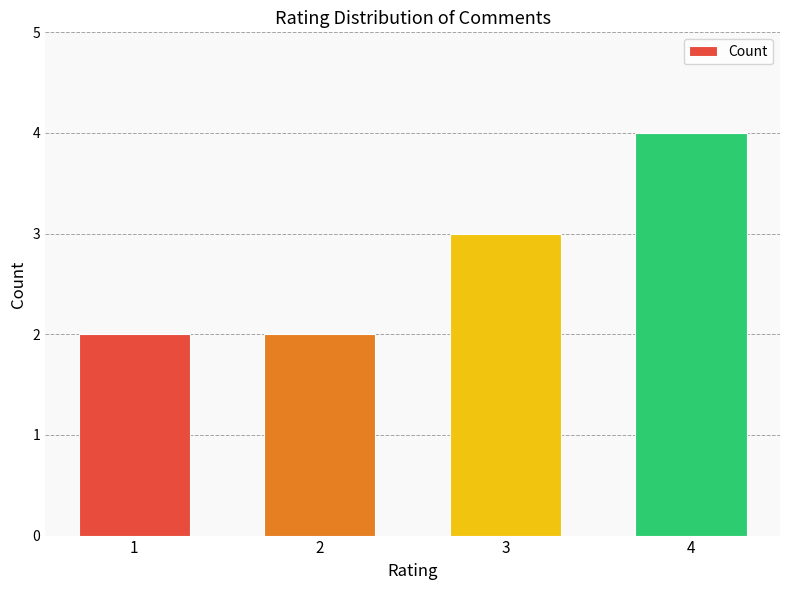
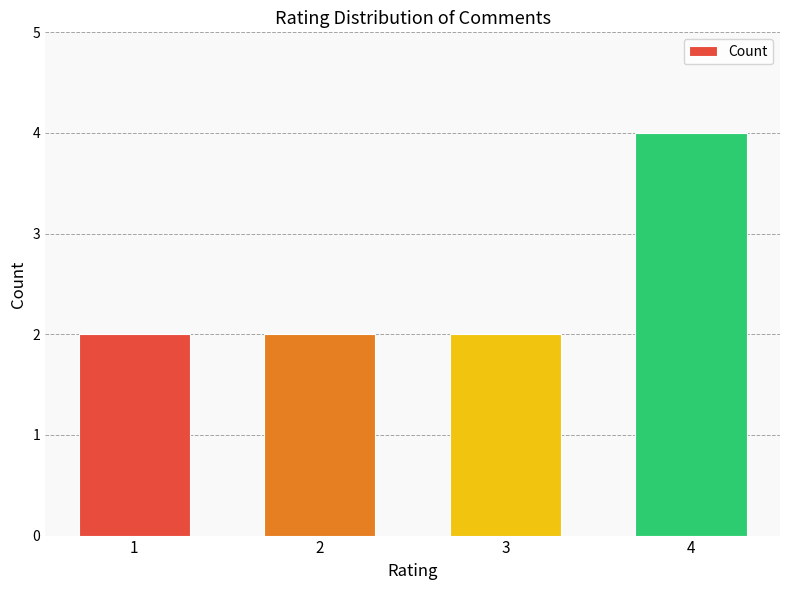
  {
    "1": 2,
    "2": 2,
-   "3": 3,
+   "3": 2,
    "4": 4
  }
